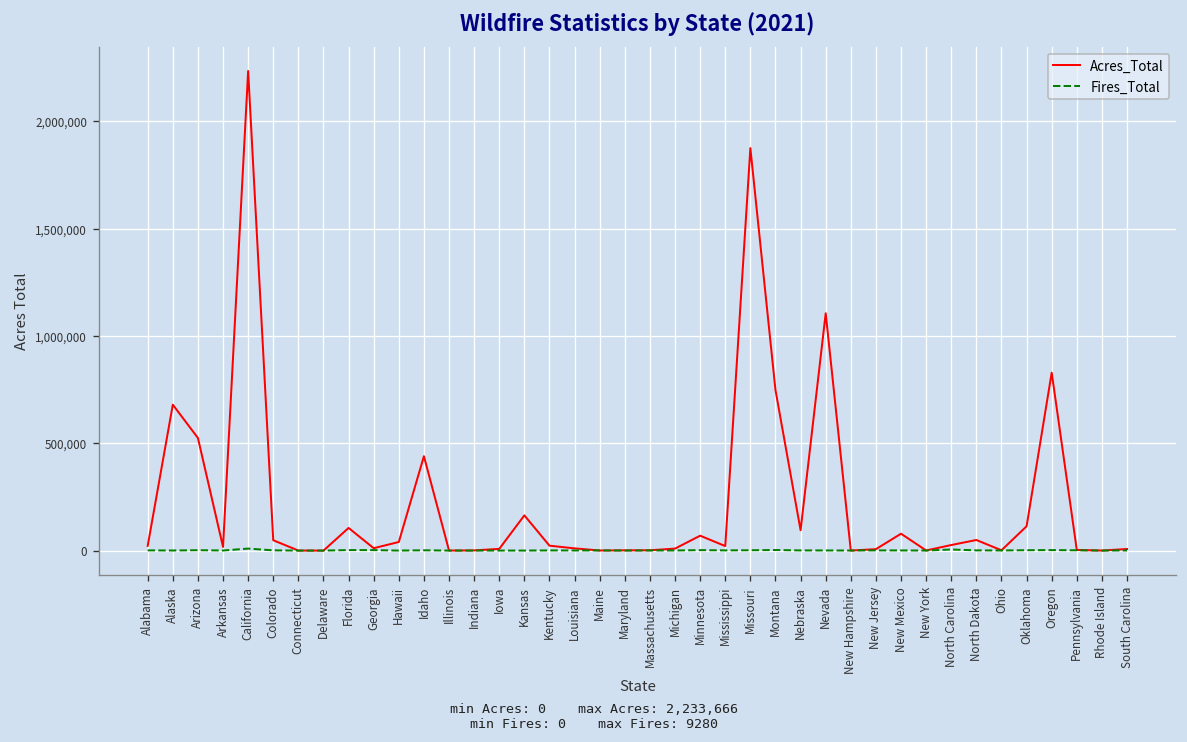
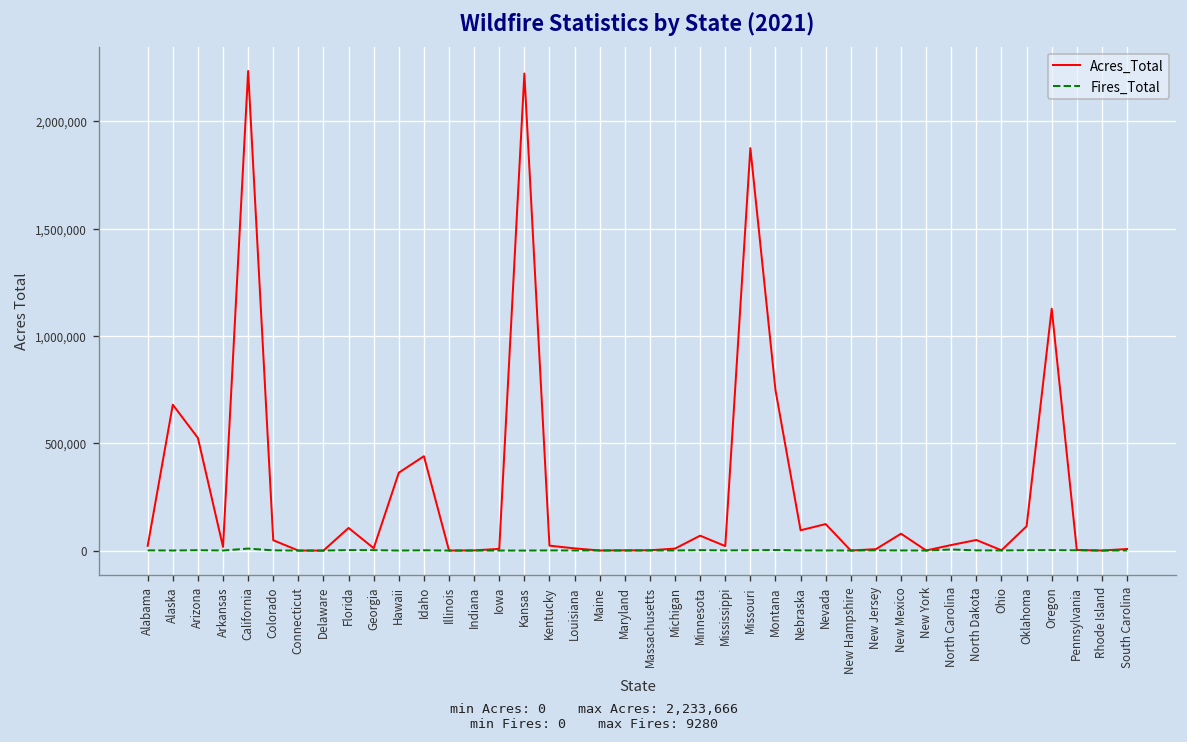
  {
    "Acres_Total": {
      "Alabama": "20,000",
      "Alaska": "680,000",
      "Arizona": "520,000",
      "Arkansas": "20,000",
      "California": "2,230,000",
      "Colorado": "50,000",
      "Florida": "110,000",
-     "Hawaii": "40,000",
+     "Hawaii": "360,000",
      "Idaho": "440,000",
-     "Kansas": "160,000",
+     "Kansas": "2,220,000",
      "Kentucky": "20,000",
      "Minnesota": "70,000",
      "Mississippi": "20,000",
      "Missouri": "1,870,000",
      "Montana": "750,000",
      "Nebraska": "90,000",
-     "Nevada": "1,110,000",
+     "Nevada": "120,000",
      "New Mexico": "80,000",
      "North Carolina": "30,000",
      "North Dakota": "50,000",
      "Oklahoma": "110,000",
-     "Oregon": "830,000"
+     "Oregon": "1,130,000"
    },
    "Fires_Total": {
      "Alabama": "0",
      "Alaska": "0",
      "Arizona": "0",
      "Arkansas": "0",
      "California": "10,000",
      "Colorado": "0",
      "Florida": "0",
      "Hawaii": "0",
      "Idaho": "0",
      "Kansas": "0",
      "Kentucky": "0",
      "Minnesota": "0",
      "Mississippi": "0",
      "Missouri": "0",
      "Montana": "0",
      "Nebraska": "0",
      "Nevada": "0",
      "New Mexico": "0",
      "North Carolina": "10,000",
      "North Dakota": "0",
      "Oklahoma": "0",
      "Oregon": "0"
    }
  }
